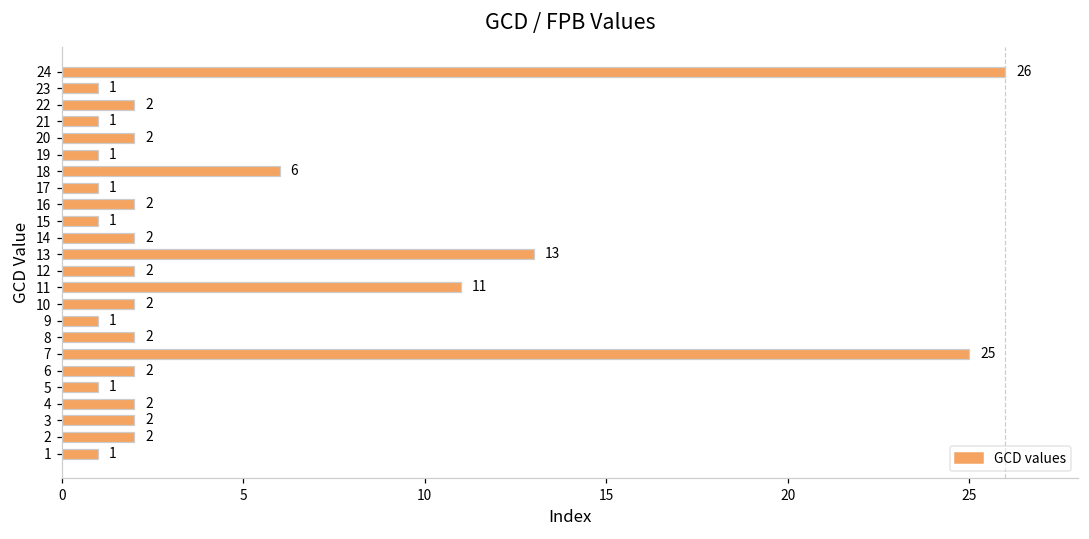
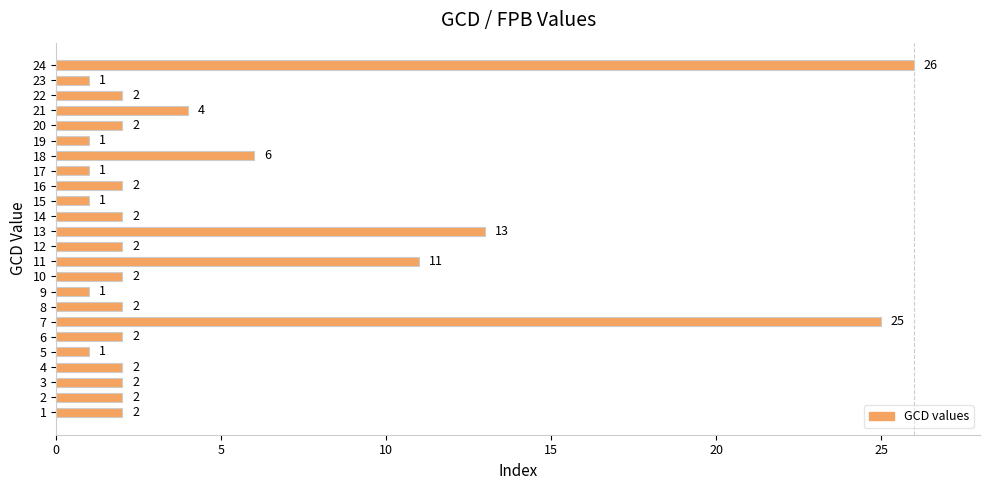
  {
    "24": 26,
    "23": 1,
    "22": 2,
-   "21": 1,
+   "21": 4,
    "20": 2,
    "19": 1,
    "18": 6,
    "17": 1,
    "16": 2,
    "15": 1,
    "14": 2,
    "13": 13,
    "12": 2,
    "11": 11,
    "10": 2,
    "9": 1,
    "8": 2,
    "7": 25,
    "6": 2,
    "5": 1,
    "4": 2,
    "3": 2,
    "2": 2,
-   "1": 1
+   "1": 2
  }
